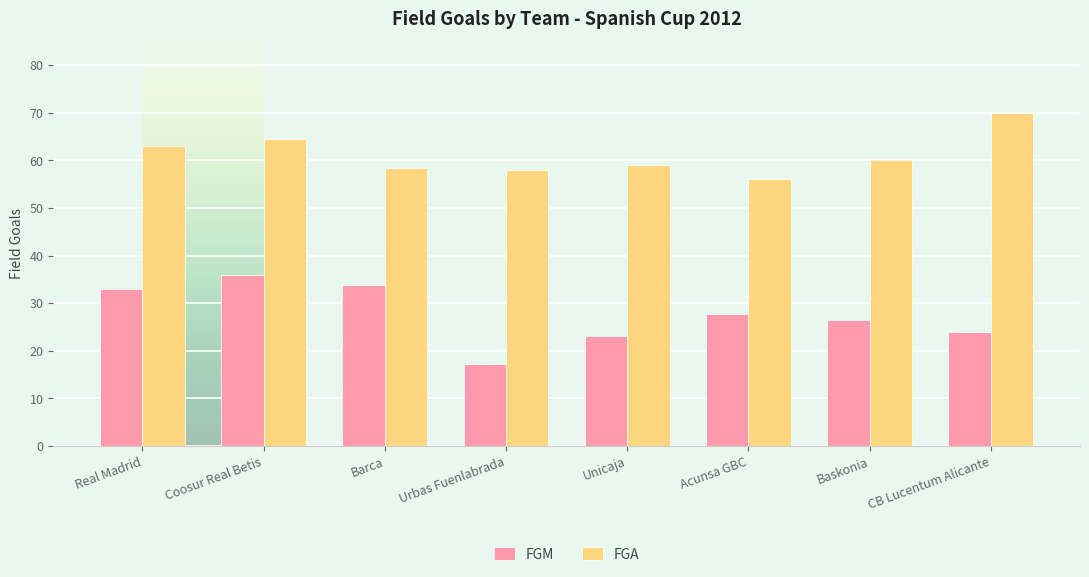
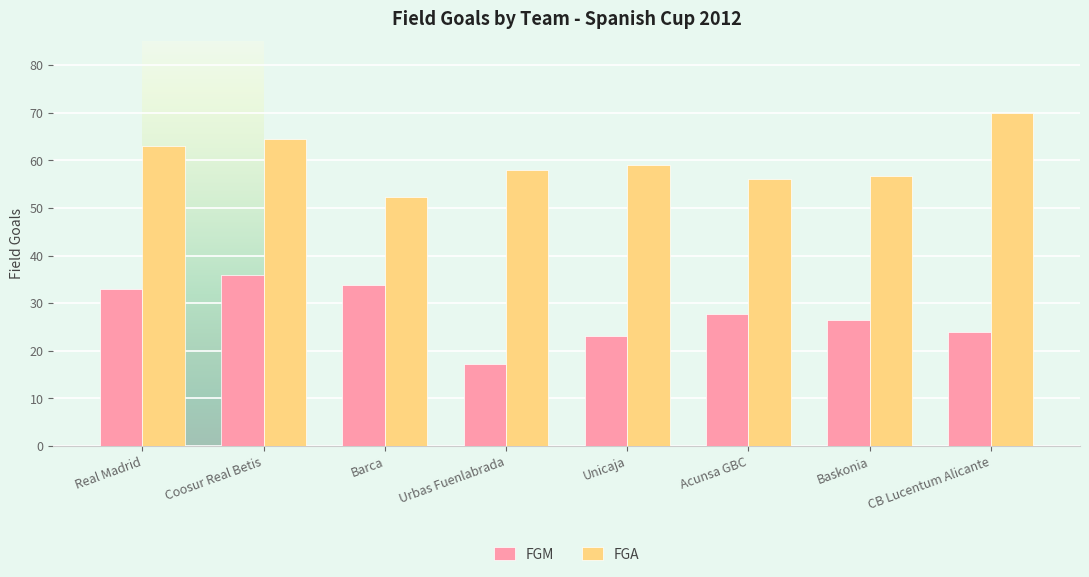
  {
    "FGM": {
      "Real Madrid": 33,
      "Coosur Real Betis": 36,
      "Barca": 34,
      "Urbas Fuenlabrada": 17,
      "Unicaja": 23,
      "Acunsa GBC": 28,
      "Baskonia": 27,
      "CB Lucentum Alicante": 24
    },
    "FGA": {
      "Real Madrid": 63,
      "Coosur Real Betis": 65,
-     "Barca": 58,
+     "Barca": 52,
      "Urbas Fuenlabrada": 58,
      "Unicaja": 59,
      "Acunsa GBC": 56,
-     "Baskonia": 60,
+     "Baskonia": 57,
      "CB Lucentum Alicante": 70
    }
  }
